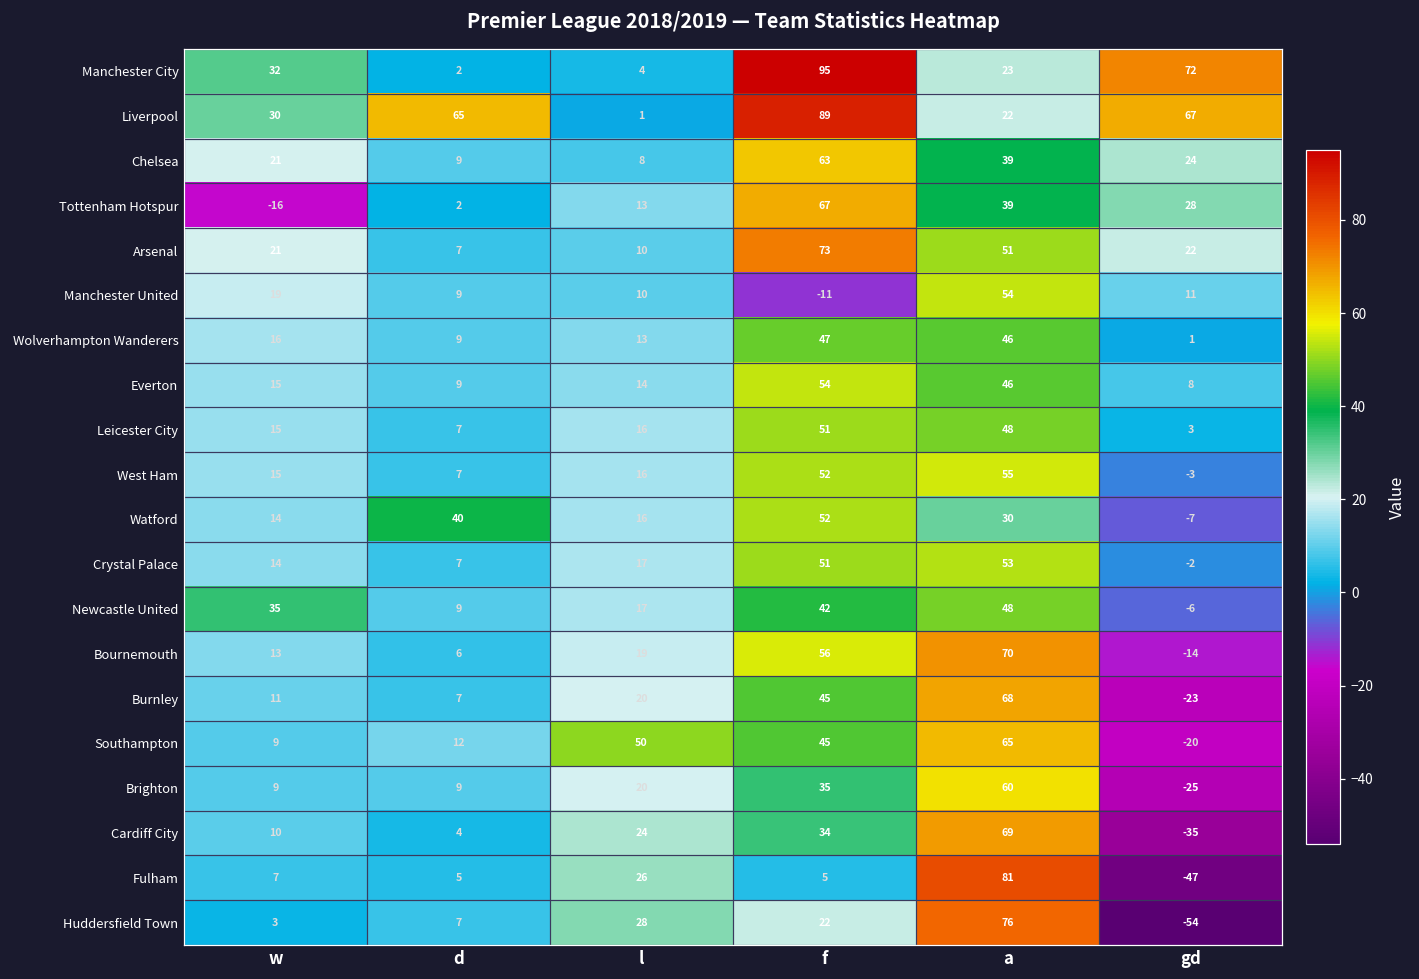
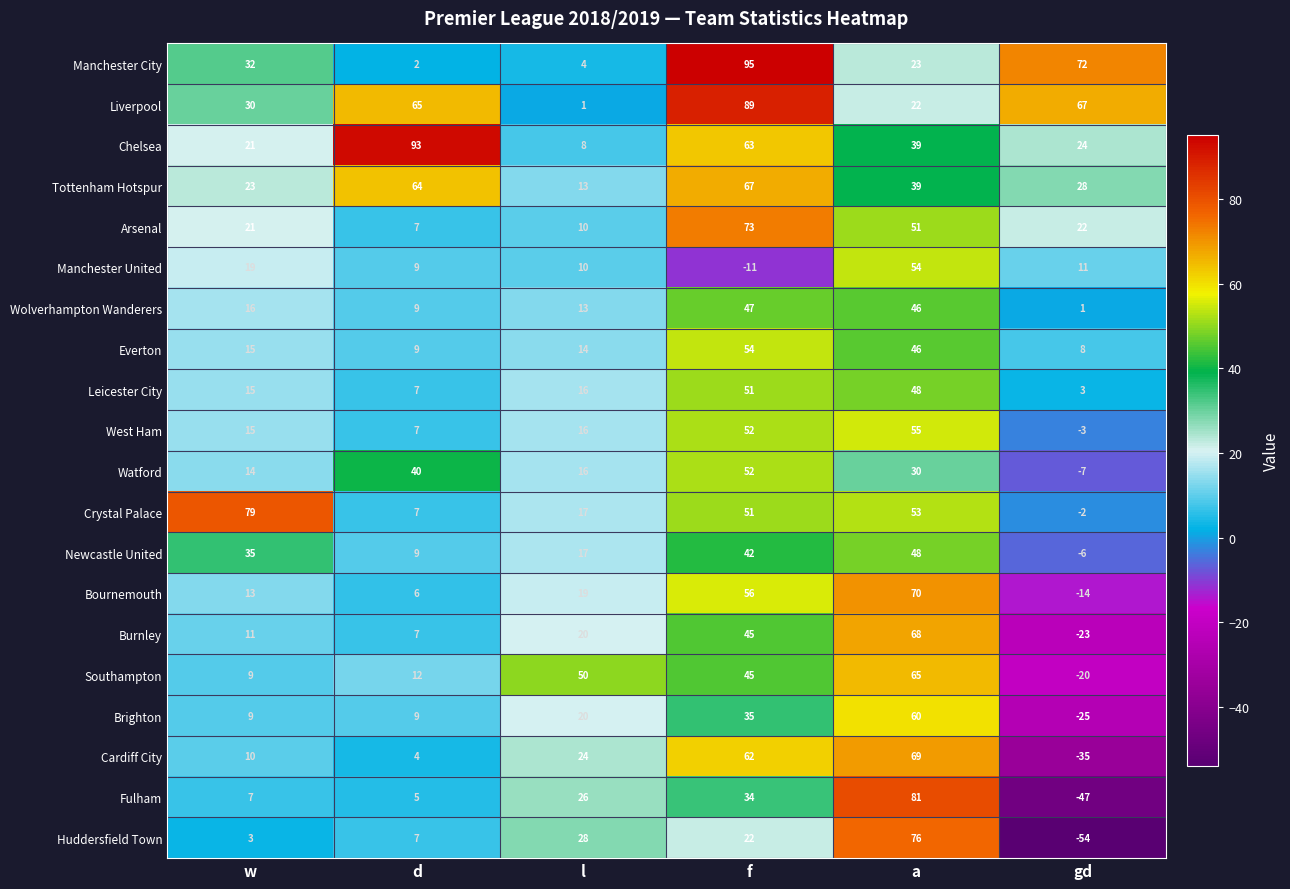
  {
    "Manchester City": {
      "w": 32,
      "d": 2,
      "l": 4,
      "f": 95,
      "a": 23,
      "gd": 72
    },
    "Liverpool": {
      "w": 30,
      "d": 65,
      "l": 1,
      "f": 89,
      "a": 22,
      "gd": 67
    },
    "Chelsea": {
-     "d": 9,
+     "d": 93,
      "l": 8,
      "f": 63,
      "a": 39,
      "gd": 24
    },
    "Tottenham Hotspur": {
-     "w": -16,
-     "d": 2,
+     "w": 23,
+     "d": 64,
      "l": 13,
      "f": 67,
      "a": 39,
      "gd": 28
    },
    "Arsenal": {
      "d": 7,
      "l": 10,
      "f": 73,
      "a": 51,
      "gd": 22
    },
    "Manchester United": {
      "d": 9,
      "l": 10,
      "f": -11,
      "a": 54,
      "gd": 11
    },
    "Wolverhampton Wanderers": {
      "w": 16,
      "d": 9,
      "l": 13,
      "f": 47,
      "a": 46,
      "gd": 1
    },
    "Everton": {
      "w": 15,
      "d": 9,
      "l": 14,
      "f": 54,
      "a": 46,
      "gd": 8
    },
    "Leicester City": {
      "w": 15,
      "d": 7,
      "l": 16,
      "f": 51,
      "a": 48,
      "gd": 3
    },
    "West Ham": {
      "w": 15,
      "d": 7,
      "l": 16,
      "f": 52,
      "a": 55,
      "gd": -3
    },
    "Watford": {
      "w": 14,
      "d": 40,
      "l": 16,
      "f": 52,
      "a": 30,
      "gd": -7
    },
    "Crystal Palace": {
-     "w": 14,
+     "w": 79,
      "d": 7,
      "l": 17,
      "f": 51,
      "a": 53,
      "gd": -2
    },
    "Newcastle United": {
      "w": 35,
      "d": 9,
      "l": 17,
      "f": 42,
      "a": 48,
      "gd": -6
    },
    "Bournemouth": {
      "w": 13,
      "d": 6,
      "f": 56,
      "a": 70,
      "gd": -14
    },
    "Burnley": {
      "w": 11,
      "d": 7,
      "f": 45,
      "a": 68,
      "gd": -23
    },
    "Southampton": {
      "w": 9,
      "d": 12,
      "l": 50,
      "f": 45,
      "a": 65,
      "gd": -20
    },
    "Brighton": {
      "w": 9,
      "d": 9,
      "f": 35,
      "a": 60,
      "gd": -25
    },
    "Cardiff City": {
      "w": 10,
      "d": 4,
      "l": 24,
-     "f": 34,
+     "f": 62,
      "a": 69,
      "gd": -35
    },
    "Fulham": {
      "w": 7,
      "d": 5,
      "l": 26,
-     "f": 5,
+     "f": 34,
      "a": 81,
      "gd": -47
    },
    "Huddersfield Town": {
      "w": 3,
      "d": 7,
      "l": 28,
      "f": 22,
      "a": 76,
      "gd": -54
    }
  }
